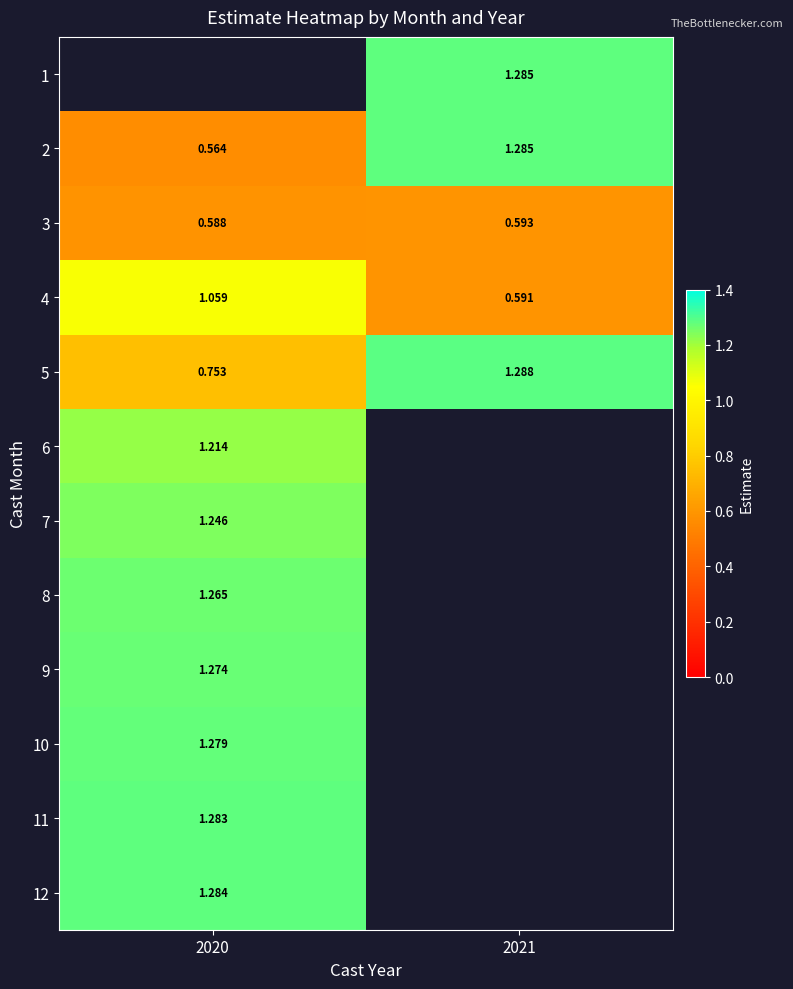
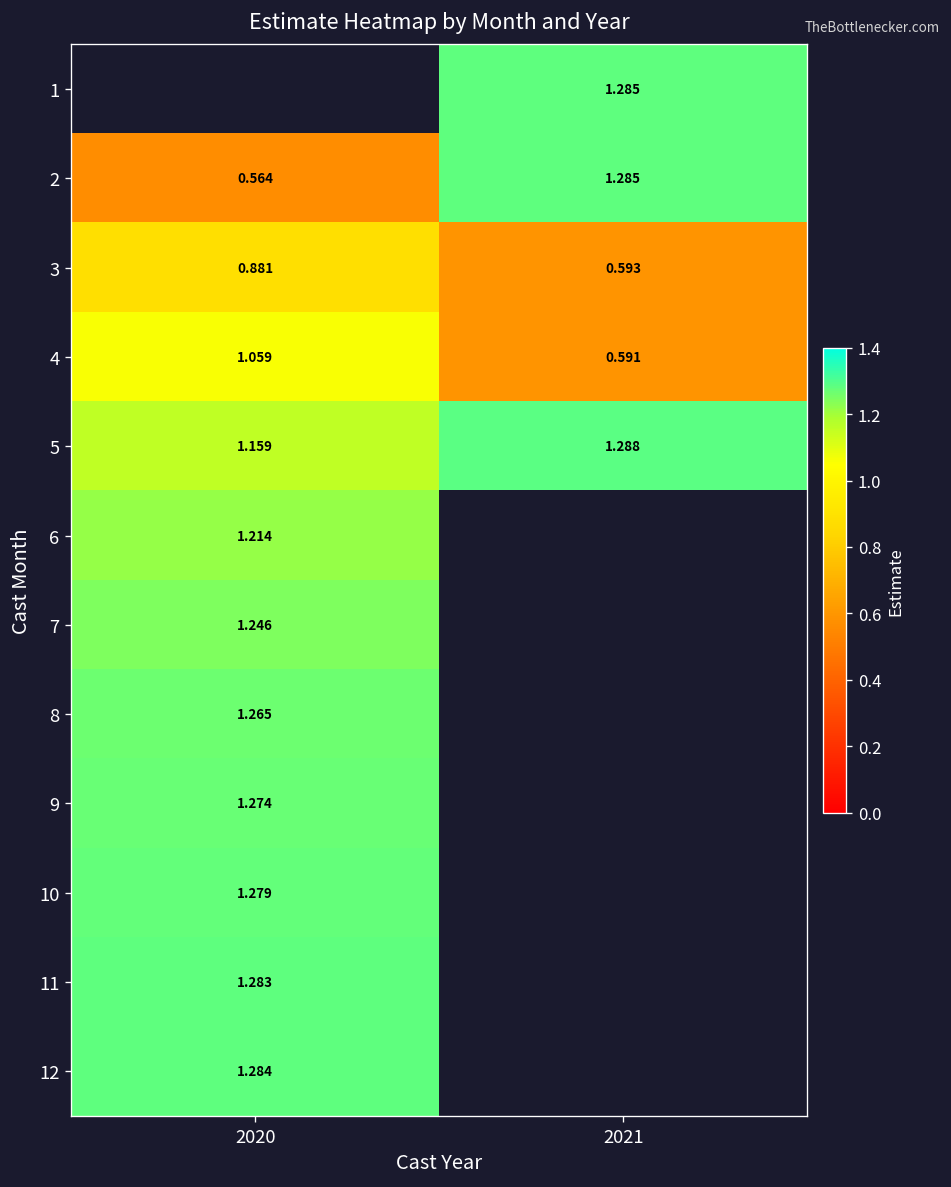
  {
    "1": {
      "2021": 1.285
    },
    "2": {
      "2020": 0.564,
      "2021": 1.285
    },
    "3": {
-     "2020": 0.588,
+     "2020": 0.881,
      "2021": 0.593
    },
    "4": {
      "2020": 1.059,
      "2021": 0.591
    },
    "5": {
-     "2020": 0.753,
+     "2020": 1.159,
      "2021": 1.288
    },
    "6": {
      "2020": 1.214
    },
    "7": {
      "2020": 1.246
    },
    "8": {
      "2020": 1.265
    },
    "9": {
      "2020": 1.274
    },
    "10": {
      "2020": 1.279
    },
    "11": {
      "2020": 1.283
    },
    "12": {
      "2020": 1.284
    }
  }
